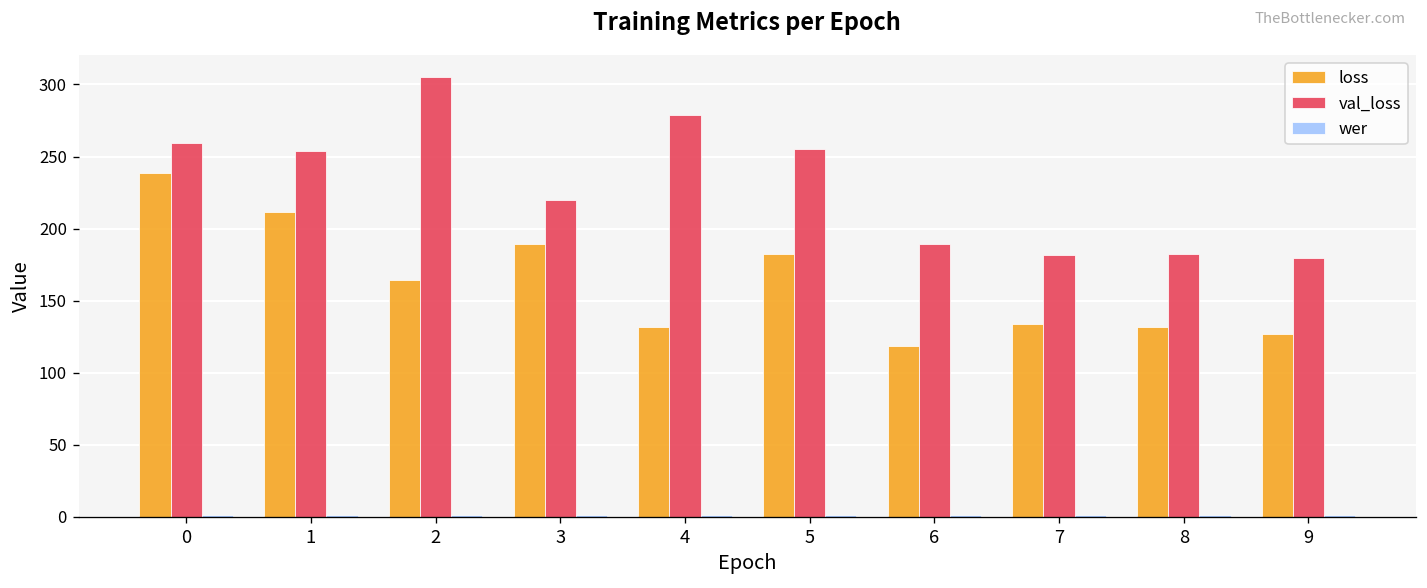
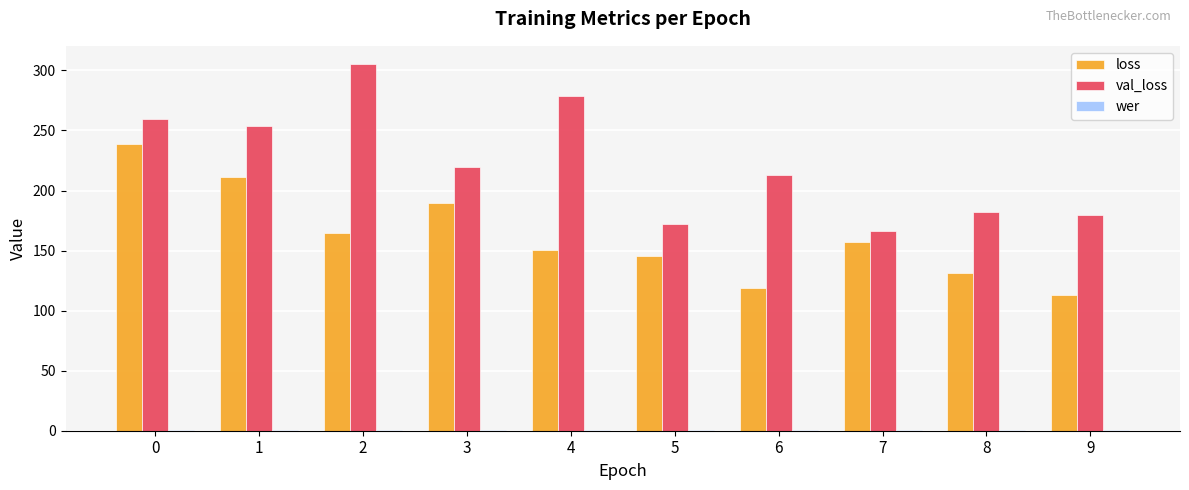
  {
    "loss": {
      "0": 239,
      "1": 212,
      "2": 165,
      "3": 190,
-     "4": 132,
-     "5": 182,
+     "4": 150,
+     "5": 146,
      "6": 119,
-     "7": 133,
+     "7": 157,
      "8": 132,
-     "9": 127
+     "9": 113
    },
    "val_loss": {
      "0": 260,
      "1": 254,
      "2": 305,
      "3": 220,
      "4": 279,
-     "5": 255,
-     "6": 189,
-     "7": 182,
+     "5": 172,
+     "6": 213,
+     "7": 167,
      "8": 182,
      "9": 180
    }
  }
